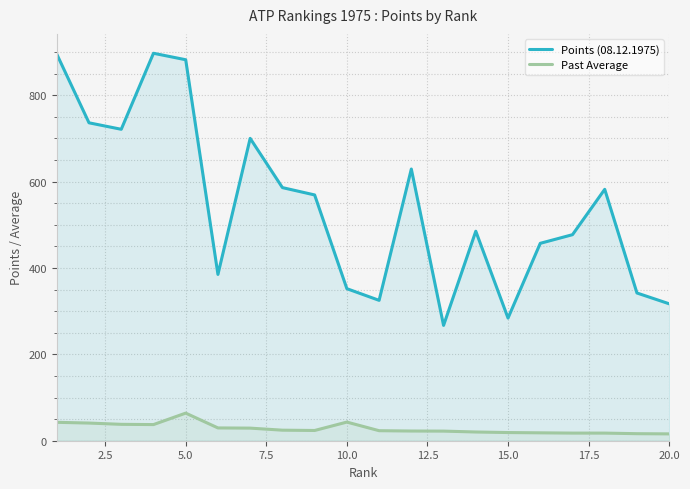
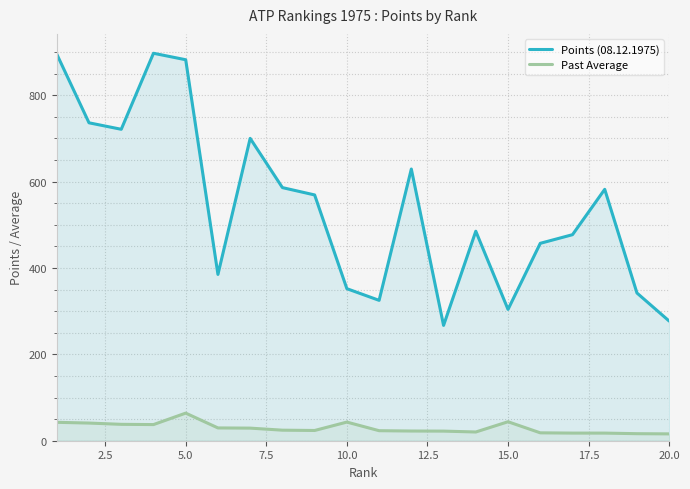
  {
    "Points (08.12.1975)": {
      "5.0": 880,
      "10.0": 350,
-     "15.0": 280,
-     "20.0": 320
+     "15.0": 300,
+     "20.0": 280
    },
    "Past Average": {
      "5.0": 60,
      "10.0": 40,
-     "15.0": 20,
+     "15.0": 40,
      "20.0": 20
    }
  }
